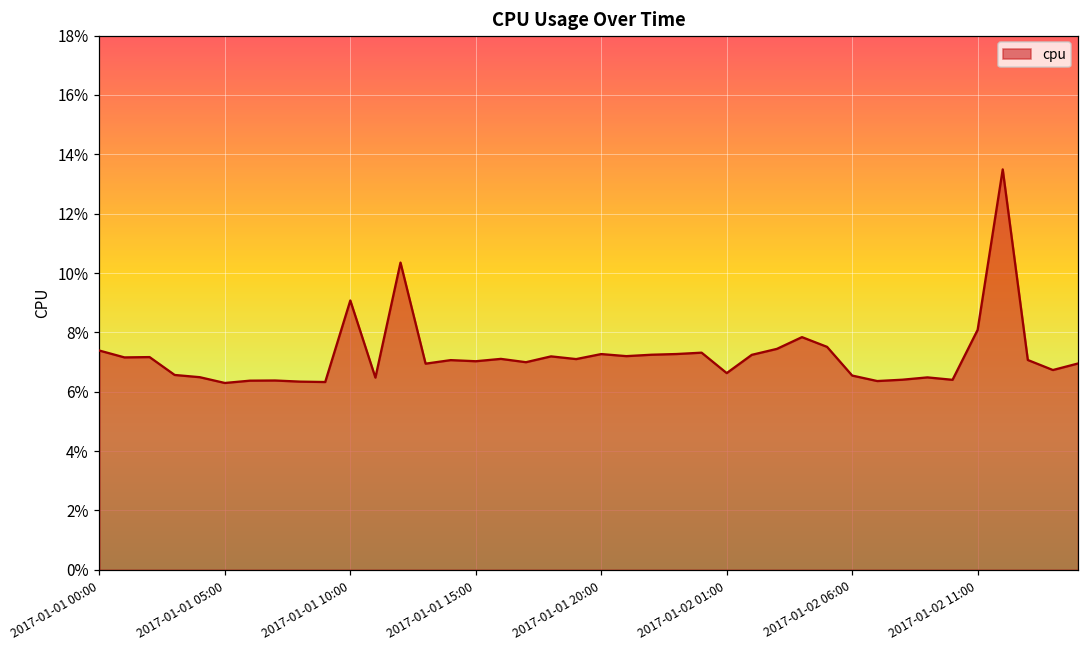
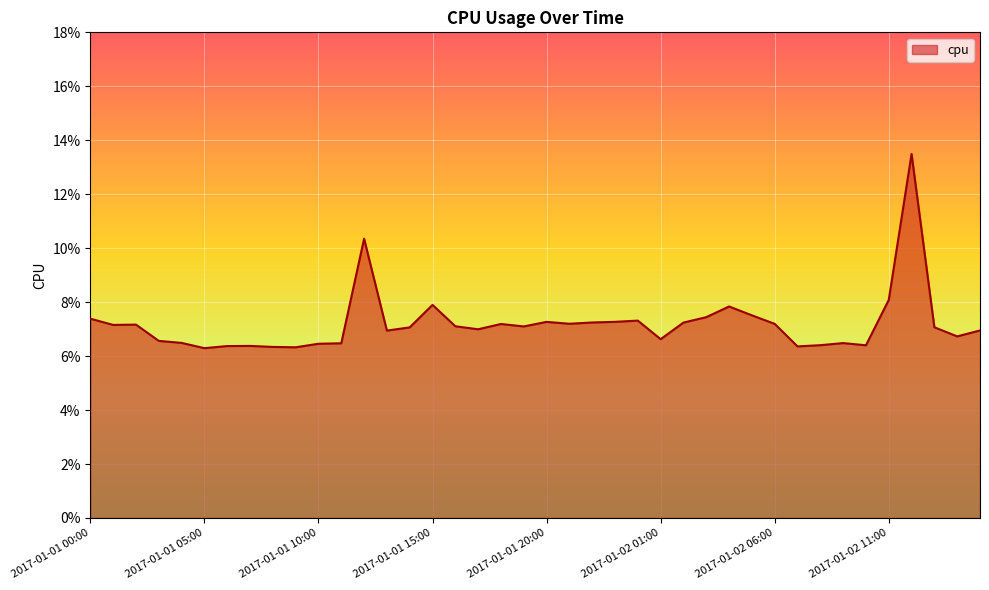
  {
    "2017-01-01 00:00": "7.4%",
    "2017-01-01 05:00": "6.3%",
-   "2017-01-01 10:00": "9.1%",
-   "2017-01-01 15:00": "7.0%",
+   "2017-01-01 10:00": "6.5%",
+   "2017-01-01 15:00": "7.9%",
    "2017-01-01 20:00": "7.3%",
    "2017-01-02 01:00": "6.6%",
-   "2017-01-02 06:00": "6.5%",
+   "2017-01-02 06:00": "7.2%",
    "2017-01-02 11:00": "8.1%"
  }
